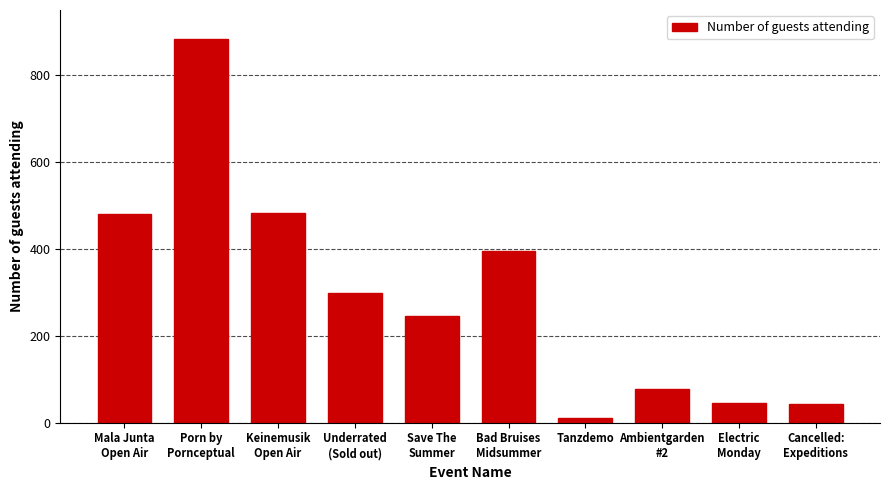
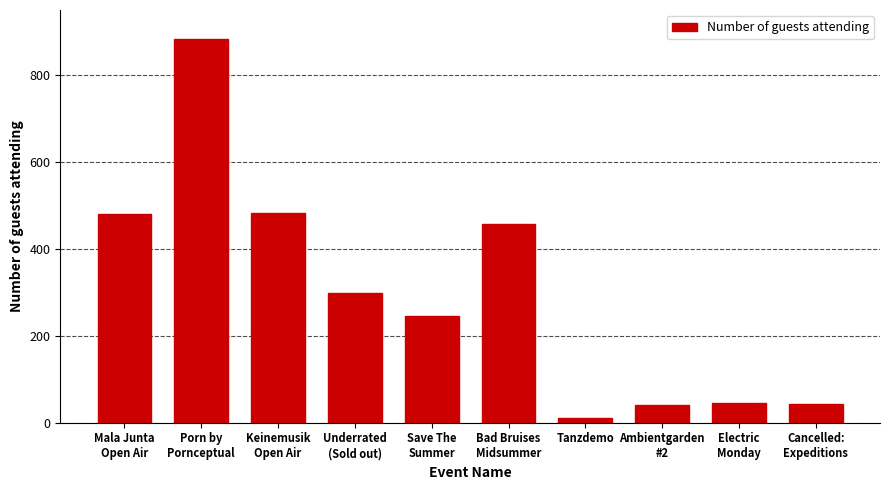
  {
    "Mala Junta Open Air": 480,
    "Porn by Pornceptual": 880,
    "Keinemusik Open Air": 480,
    "Underrated (Sold out)": 300,
    "Save The Summer": 250,
-   "Bad Bruises Midsummer": 400,
+   "Bad Bruises Midsummer": 460,
    "Tanzdemo": 10,
-   "Ambientgarden #2": 80,
+   "Ambientgarden #2": 40,
    "Electric Monday": 50,
    "Cancelled: Expeditions": 40
  }
